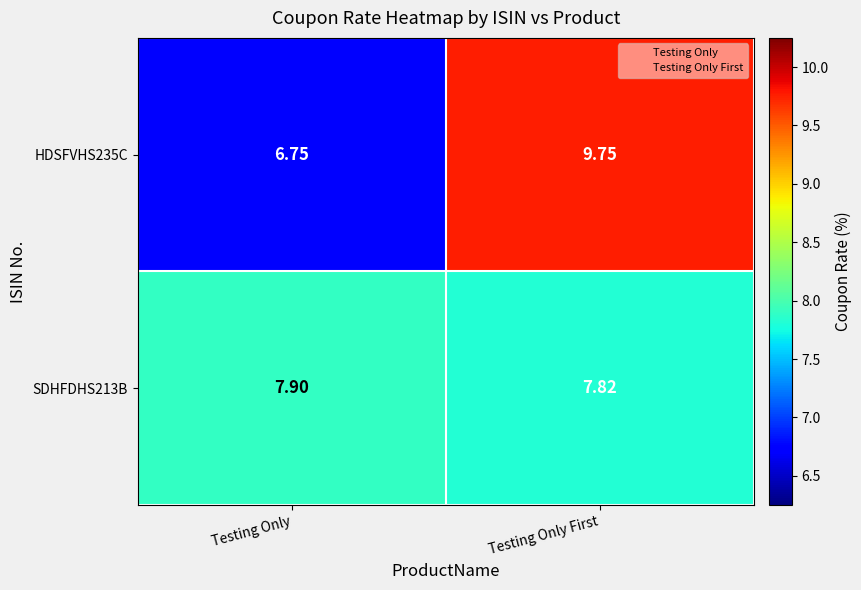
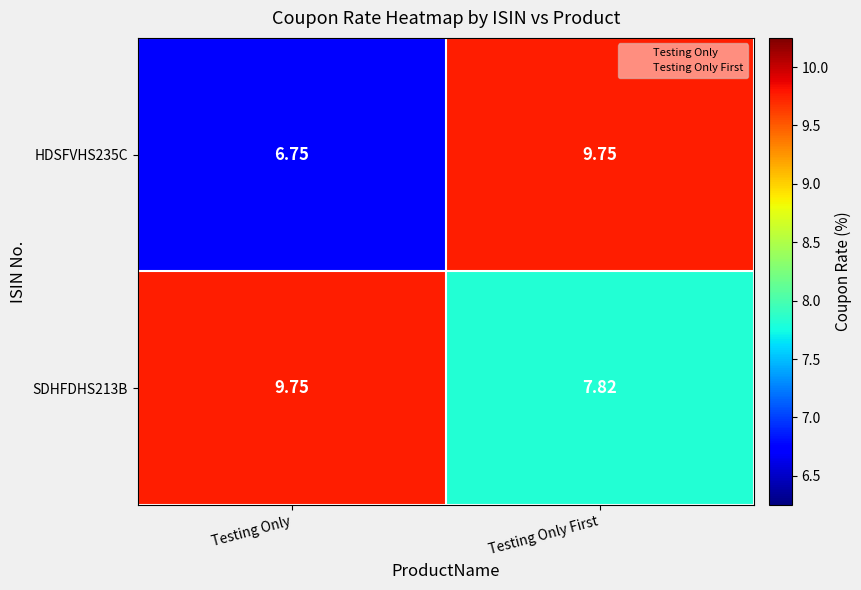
  {
    "HDSFVHS235C": {
      "Testing Only": 6.75,
      "Testing Only First": 9.75
    },
    "SDHFDHS213B": {
-     "Testing Only": 7.90,
+     "Testing Only": 9.75,
      "Testing Only First": 7.82
    }
  }
